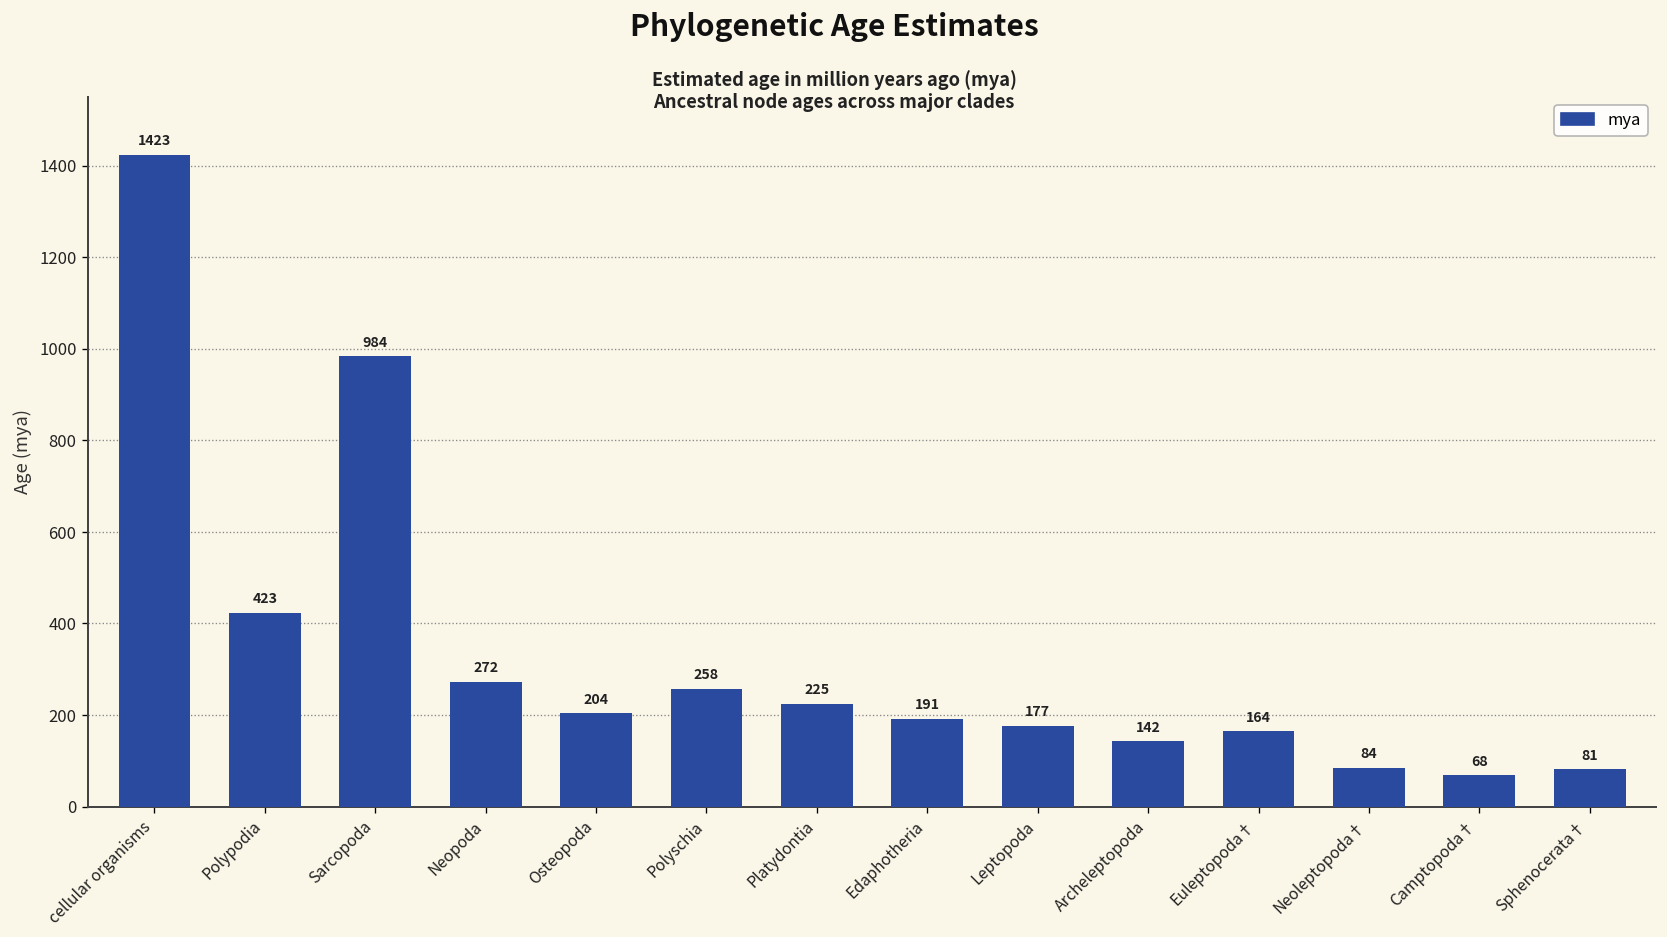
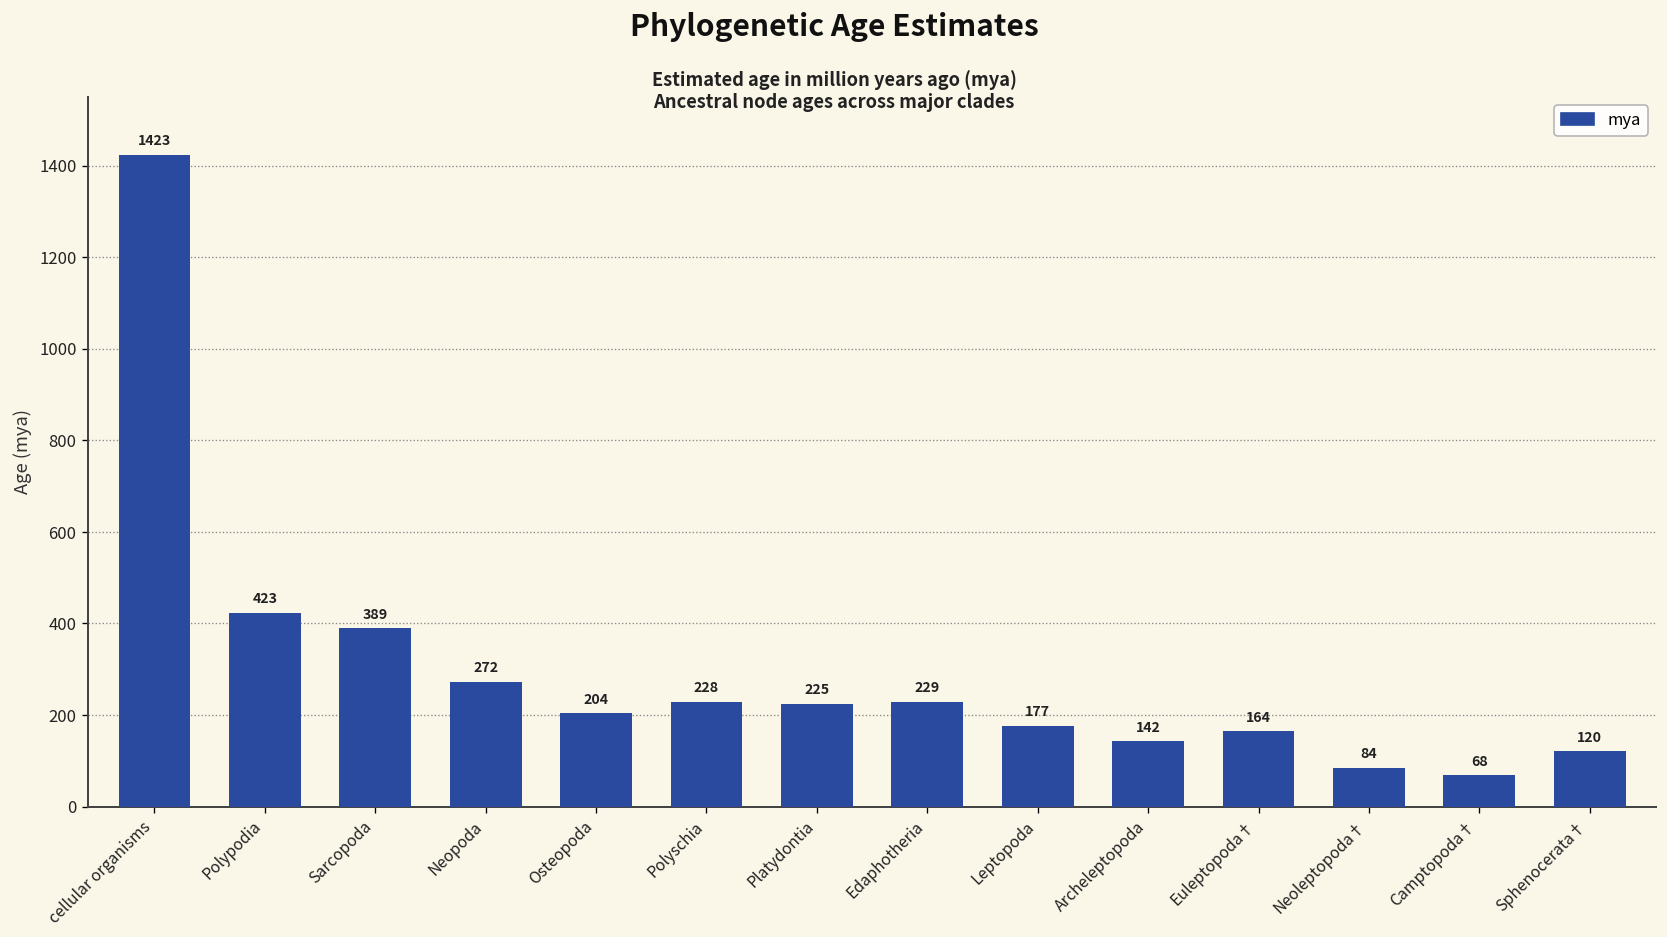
  {
    "cellular organisms": 1423,
    "Polypodia": 423,
-   "Sarcopoda": 984,
+   "Sarcopoda": 389,
    "Neopoda": 272,
    "Osteopoda": 204,
-   "Polyschia": 258,
+   "Polyschia": 228,
    "Platydontia": 225,
-   "Edaphotheria": 191,
+   "Edaphotheria": 229,
    "Leptopoda": 177,
    "Archeleptopoda": 142,
    "Euleptopoda†": 164,
    "Neoleptopoda†": 84,
    "Camptopoda†": 68,
-   "Sphenocerata†": 81
+   "Sphenocerata†": 120
  }
